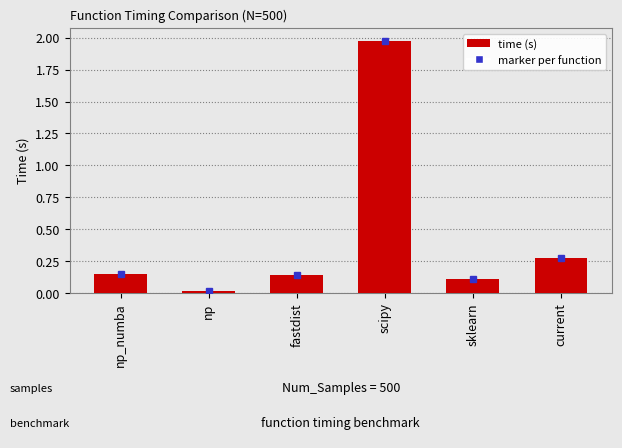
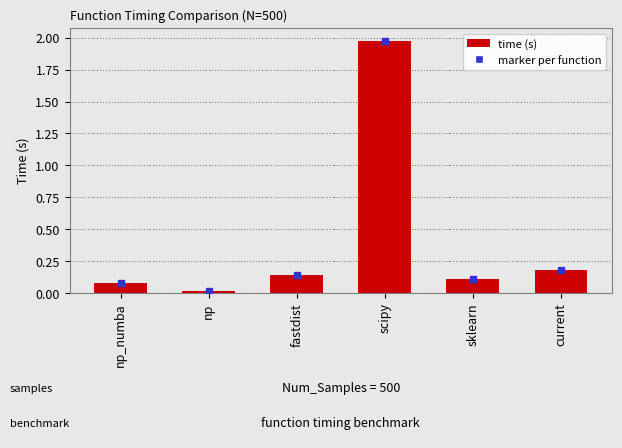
  {
    "time (s)": {
-     "np_numba": 0.15,
+     "np_numba": 0.08,
      "fastdist": 0.14,
      "scipy": 1.98,
      "sklearn": 0.11,
-     "current": 0.27
+     "current": 0.18
    }
  }
